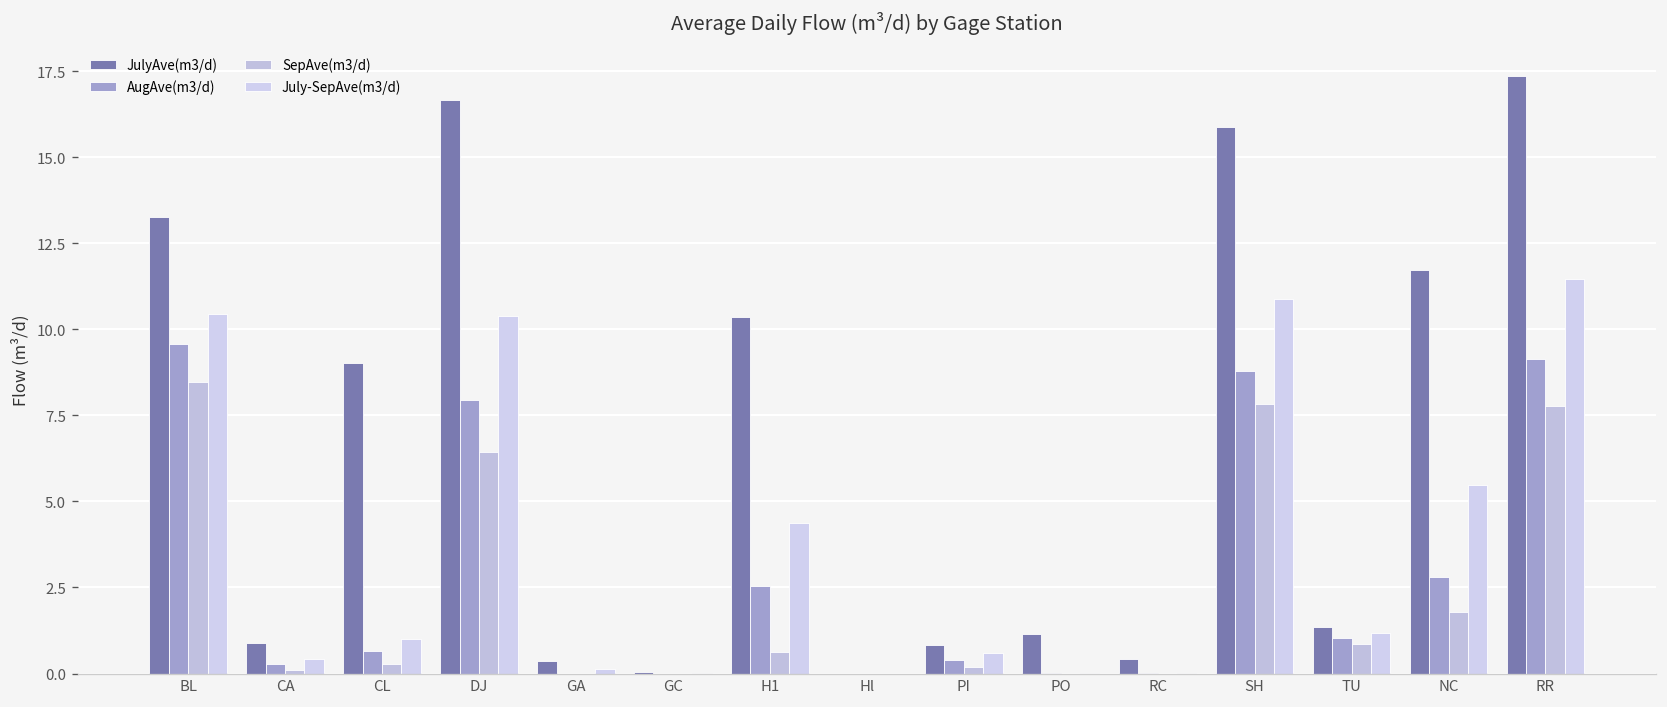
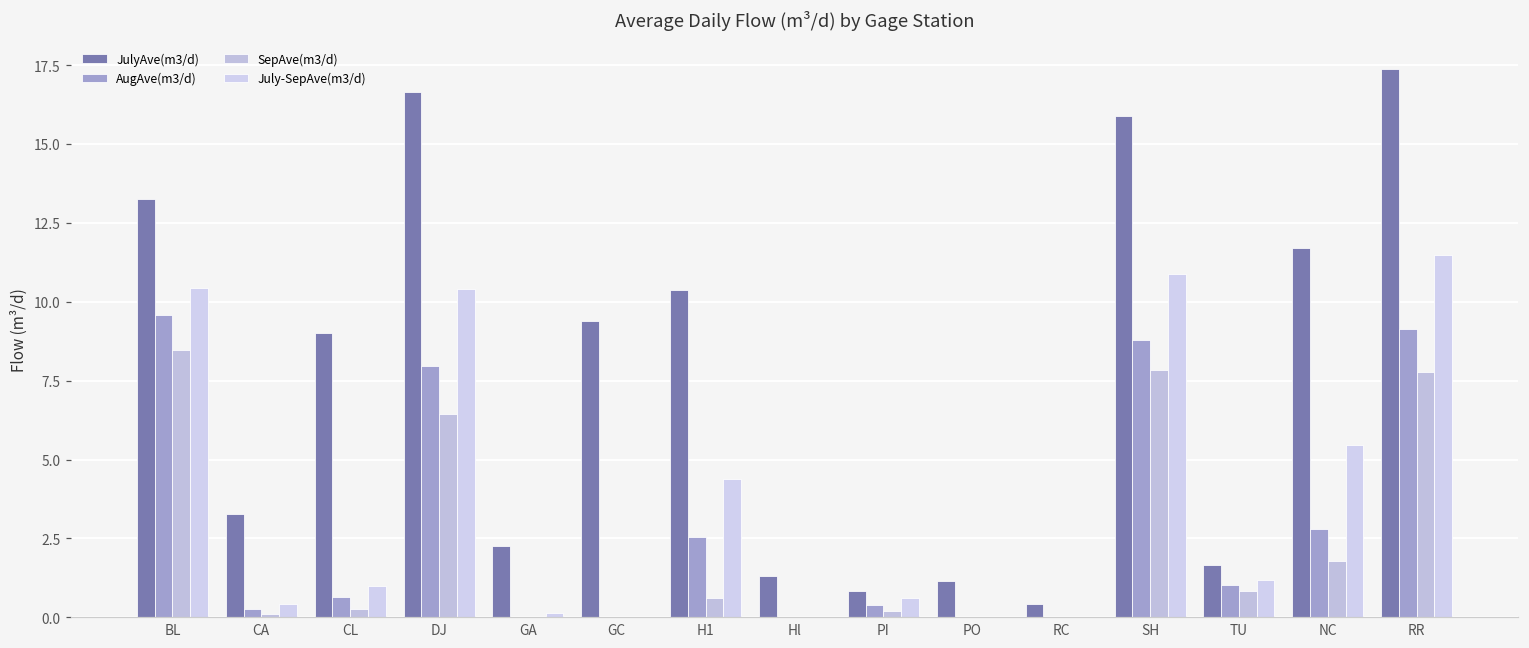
  {
    "JulyAve(m3/d)": {
      "BL": 13.3,
-     "CA": 0.9,
+     "CA": 3.3,
      "CL": 9.0,
      "DJ": 16.7,
-     "GA": 0.4,
-     "GC": 0.1,
+     "GA": 2.3,
+     "GC": 9.4,
      "H1": 10.4,
-     "Hl": 0.0,
+     "Hl": 1.3,
      "PI": 0.8,
      "PO": 1.2,
      "RC": 0.4,
      "SH": 15.9,
-     "TU": 1.4,
+     "TU": 1.7,
      "NC": 11.7,
      "RR": 17.4
    }
  }
